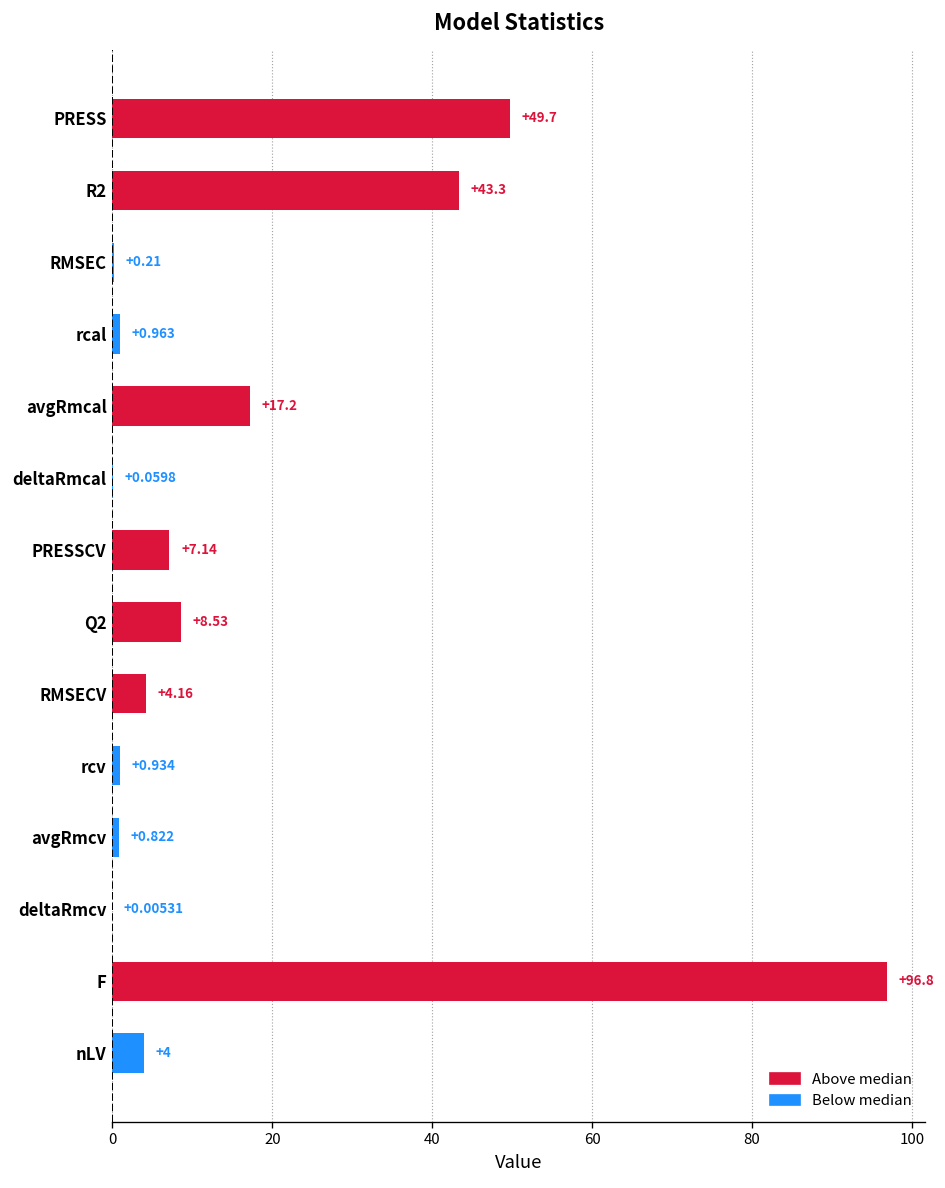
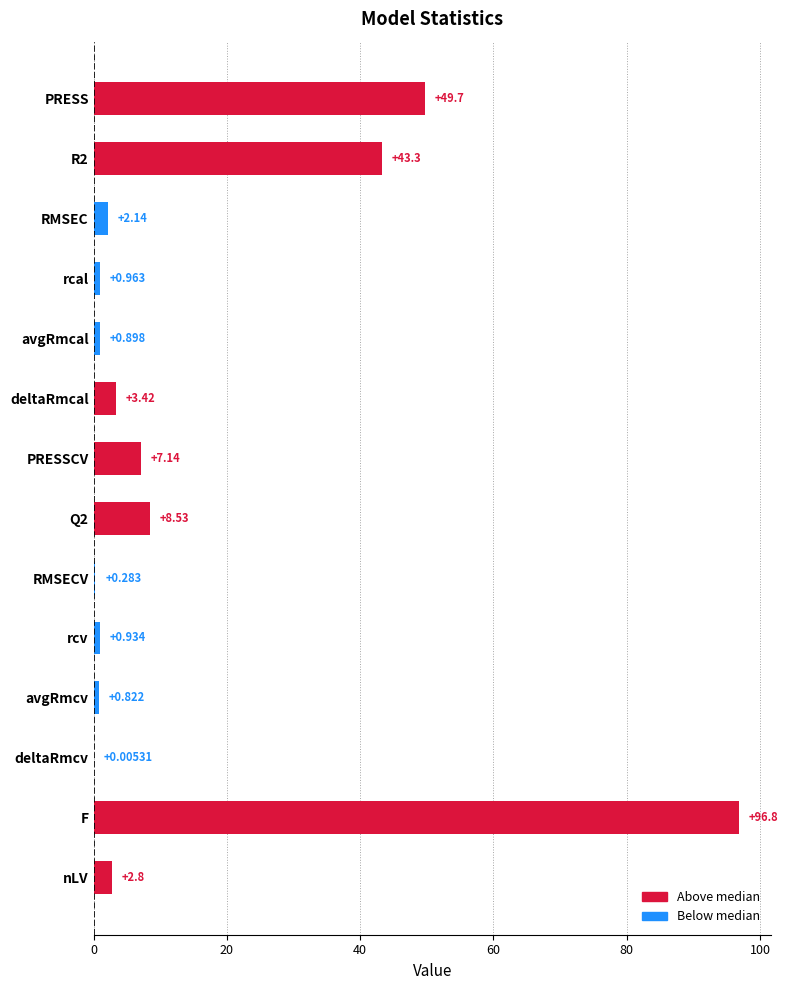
  {
    "PRESS": "+49.7",
    "R2": "+43.3",
-   "RMSEC": "+0.21",
+   "RMSEC": "+2.14",
    "rcal": "+0.963",
-   "avgRmcal": "+17.2",
-   "deltaRmcal": "+0.0598",
+   "avgRmcal": "+0.898",
+   "deltaRmcal": "+3.42",
    "PRESSCV": "+7.14",
    "Q2": "+8.53",
-   "RMSECV": "+4.16",
+   "RMSECV": "+0.283",
    "rcv": "+0.934",
    "avgRmcv": "+0.822",
    "deltaRmcv": "+0.00531",
    "F": "+96.8",
-   "nLV": "+4"
+   "nLV": "+2.8"
  }
